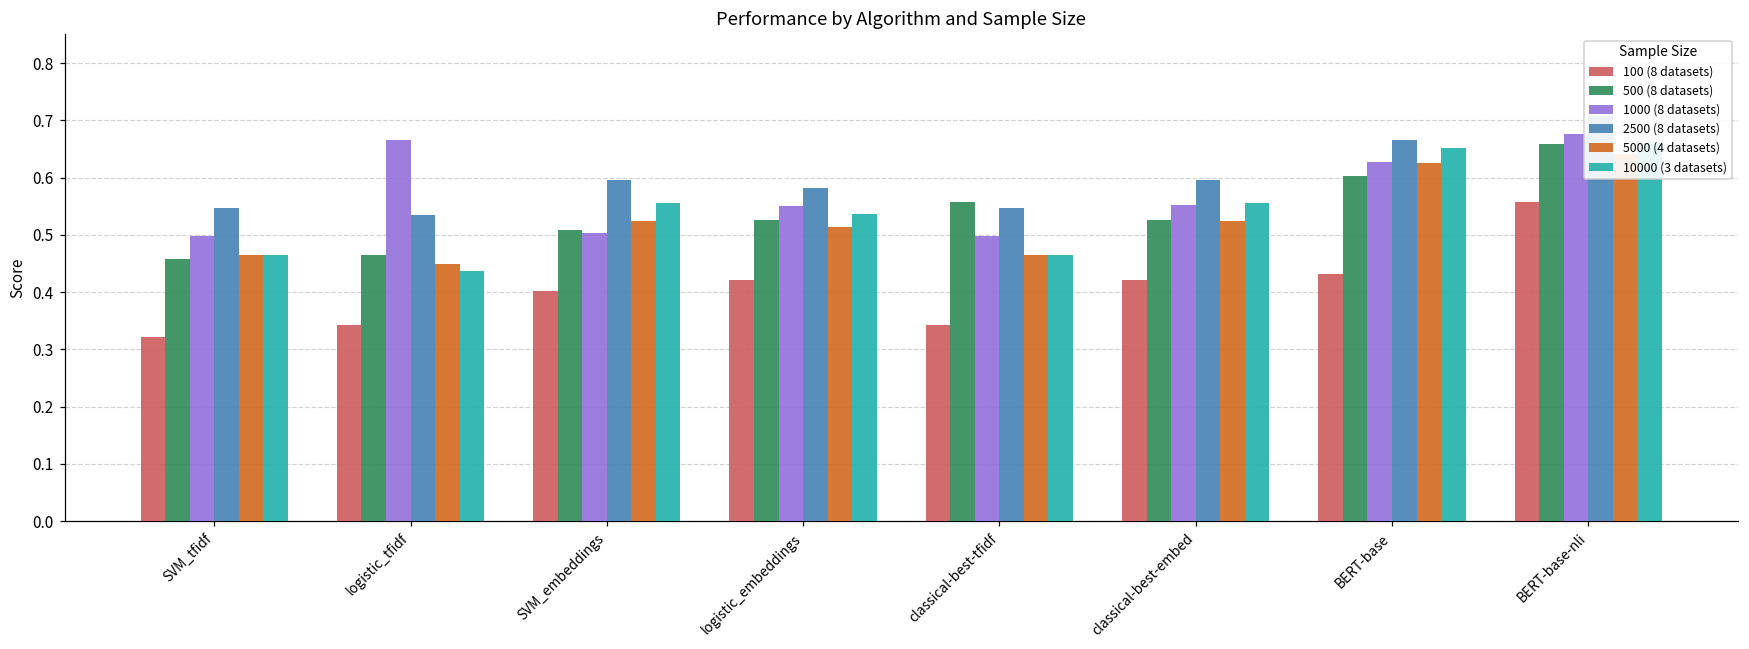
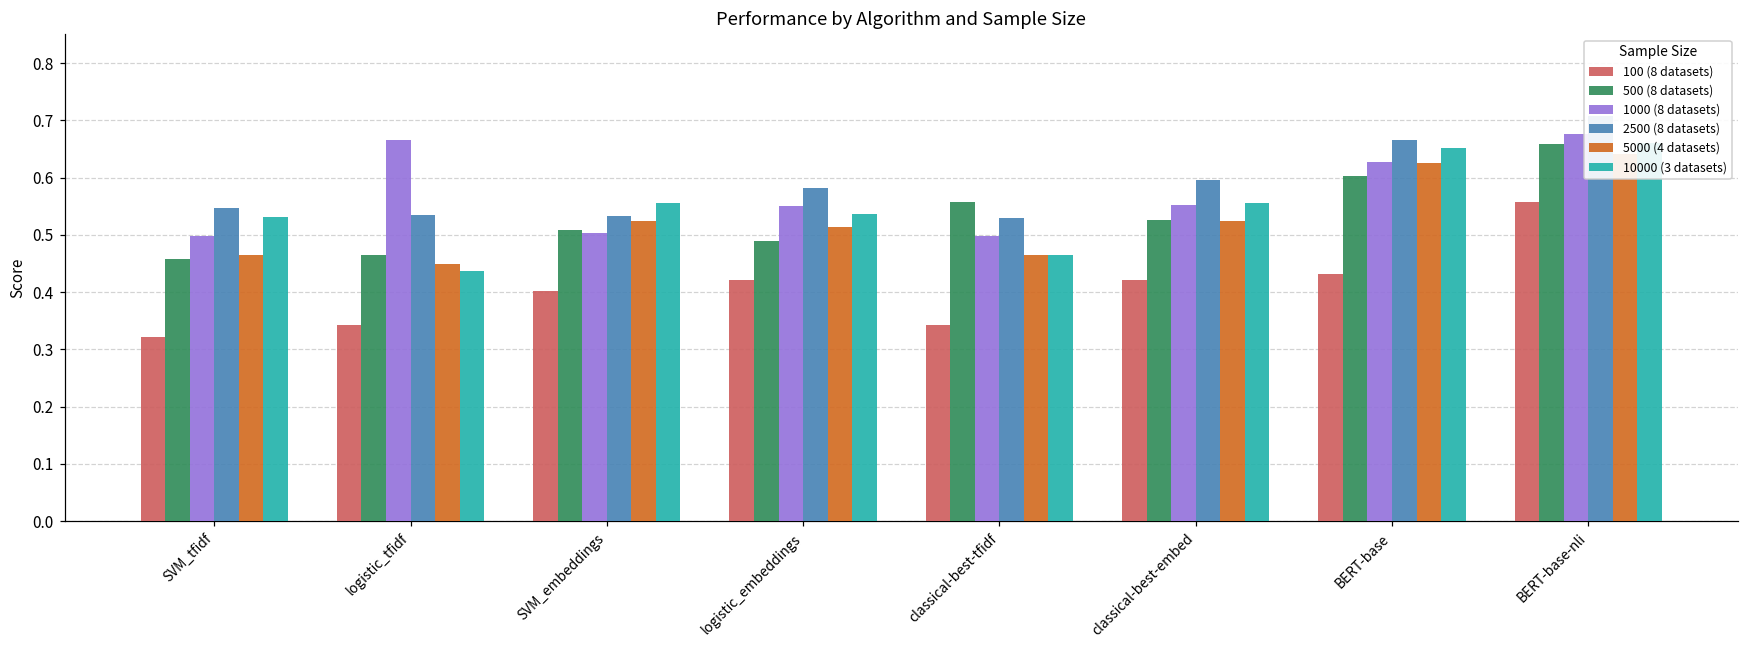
  {
    "100 (8 datasets)": {
      "SVM_tfidf": 0.32,
      "logistic_tfidf": 0.34,
      "SVM_embeddings": 0.40,
      "logistic_embeddings": 0.42,
      "classical-best-tfidf": 0.34,
      "classical-best-embed": 0.42,
      "BERT-base": 0.43,
      "BERT-base-nli": 0.56
    },
    "500 (8 datasets)": {
      "SVM_tfidf": 0.46,
      "logistic_tfidf": 0.46,
      "SVM_embeddings": 0.51,
-     "logistic_embeddings": 0.53,
+     "logistic_embeddings": 0.49,
      "classical-best-tfidf": 0.56,
      "classical-best-embed": 0.53,
      "BERT-base": 0.60,
      "BERT-base-nli": 0.66
    },
    "1000 (8 datasets)": {
      "SVM_tfidf": 0.50,
      "logistic_tfidf": 0.67,
      "SVM_embeddings": 0.50,
      "logistic_embeddings": 0.55,
      "classical-best-tfidf": 0.50,
      "classical-best-embed": 0.55,
      "BERT-base": 0.63,
      "BERT-base-nli": 0.68
    },
    "2500 (8 datasets)": {
      "SVM_tfidf": 0.55,
      "logistic_tfidf": 0.54,
-     "SVM_embeddings": 0.60,
+     "SVM_embeddings": 0.53,
      "logistic_embeddings": 0.58,
-     "classical-best-tfidf": 0.55,
+     "classical-best-tfidf": 0.53,
      "classical-best-embed": 0.60,
      "BERT-base": 0.67
    },
    "5000 (4 datasets)": {
      "SVM_tfidf": 0.47,
      "logistic_tfidf": 0.45,
      "SVM_embeddings": 0.52,
      "logistic_embeddings": 0.51,
      "classical-best-tfidf": 0.47,
      "classical-best-embed": 0.52,
      "BERT-base": 0.63
    },
    "10000 (3 datasets)": {
-     "SVM_tfidf": 0.46,
+     "SVM_tfidf": 0.53,
      "logistic_tfidf": 0.44,
      "SVM_embeddings": 0.56,
      "logistic_embeddings": 0.54,
      "classical-best-tfidf": 0.46,
      "classical-best-embed": 0.56,
      "BERT-base": 0.65
    }
  }
